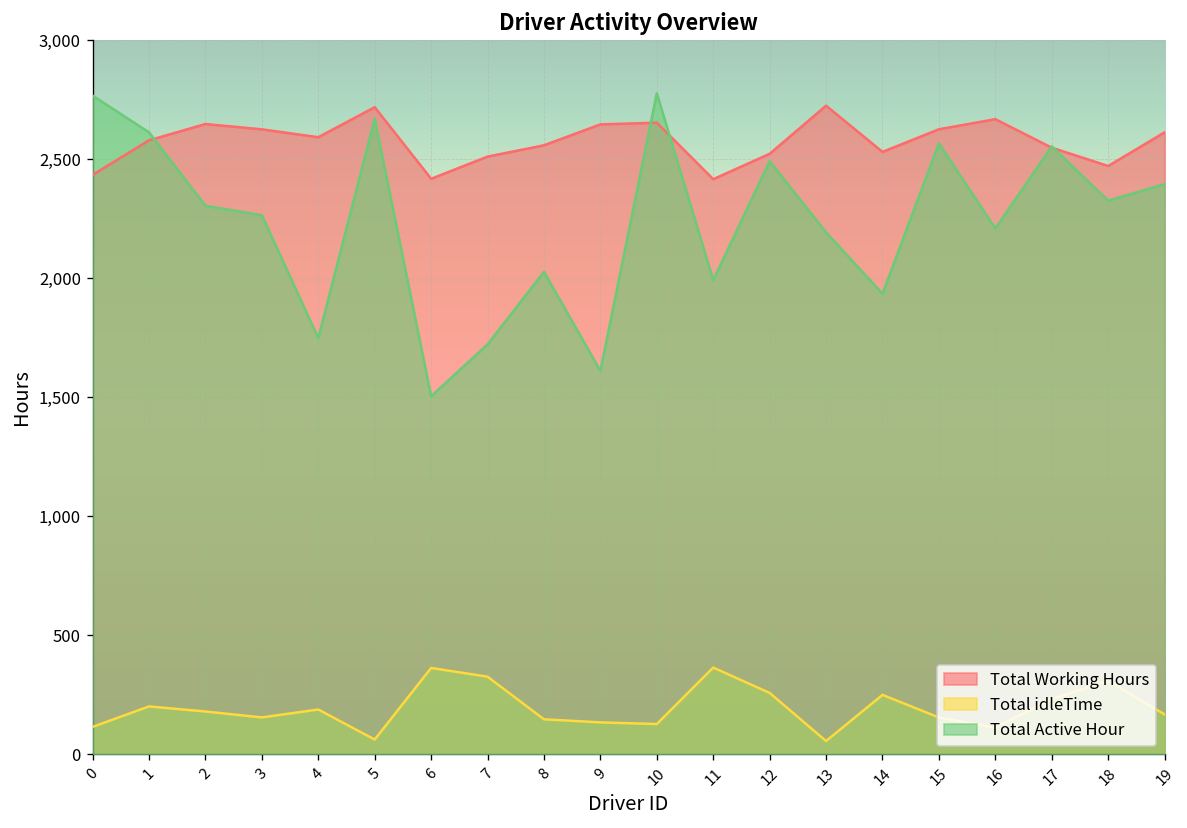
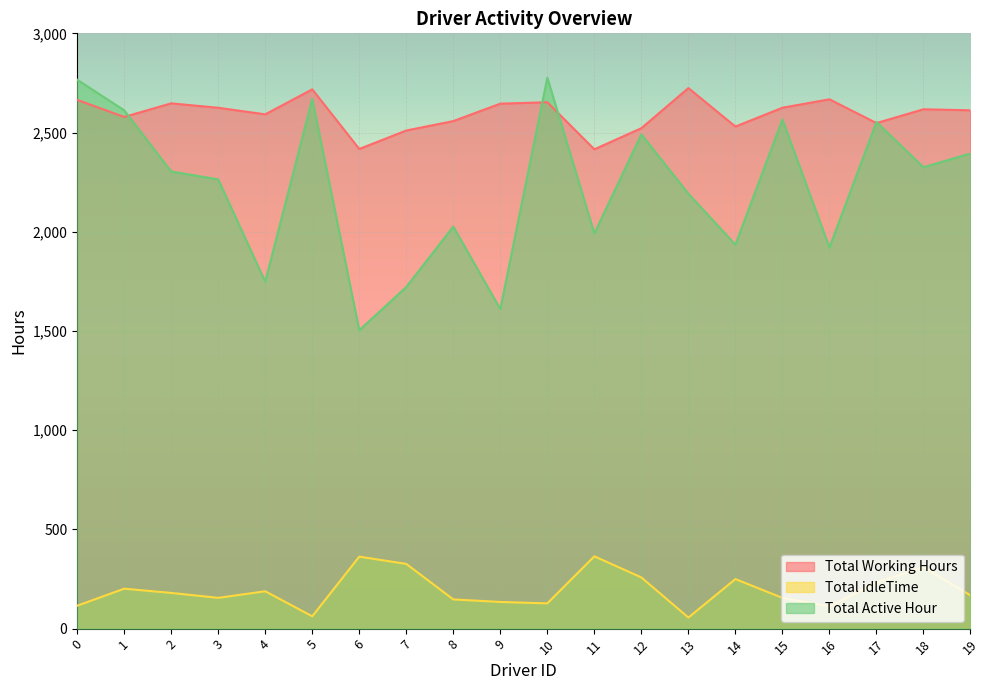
  {
    "Total Working Hours": {
-     "0": "2,430",
+     "0": "2,660",
      "1": "2,580",
      "2": "2,650",
      "3": "2,620",
      "4": "2,590",
      "5": "2,720",
      "6": "2,420",
      "7": "2,510",
      "8": "2,560",
      "9": "2,650",
      "10": "2,650",
      "11": "2,420",
      "12": "2,520",
      "13": "2,720",
      "14": "2,530",
      "15": "2,630",
      "16": "2,670",
-     "18": "2,470",
+     "18": "2,620",
      "19": "2,610"
    },
    "Total idleTime": {
      "0": "120",
      "1": "200",
      "2": "180",
      "3": "160",
      "4": "190",
      "5": "60",
      "6": "360",
      "7": "330",
      "8": "150",
      "9": "130",
      "10": "130",
      "11": "360",
      "12": "260",
      "13": "60",
      "14": "250",
      "19": "170"
    },
    "Total Active Hour": {
      "0": "2,770",
      "1": "2,610",
      "2": "2,300",
      "3": "2,260",
      "4": "1,750",
      "5": "2,670",
      "6": "1,500",
      "7": "1,720",
      "8": "2,030",
      "9": "1,610",
      "10": "2,780",
      "11": "1,990",
      "12": "2,490",
      "13": "2,190",
      "14": "1,930",
      "15": "2,570",
-     "16": "2,210",
+     "16": "1,920",
      "18": "2,330",
      "19": "2,390"
    }
  }
